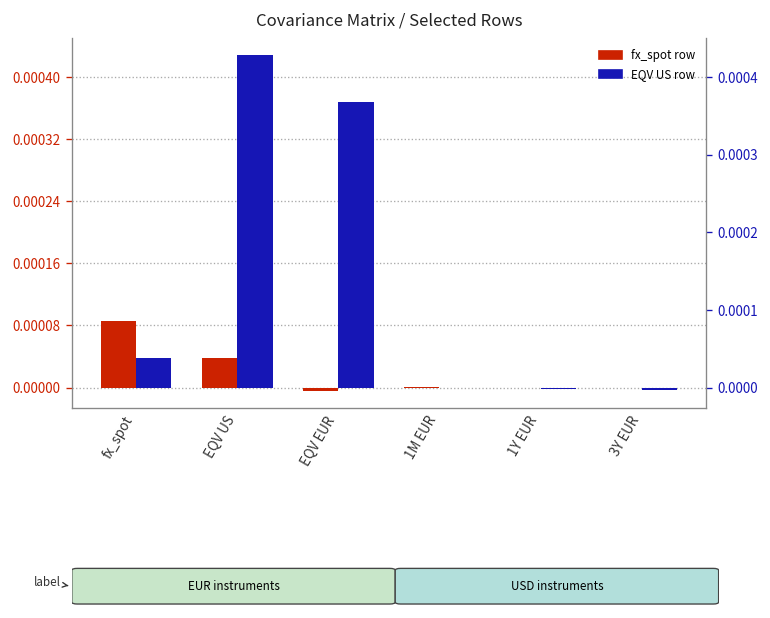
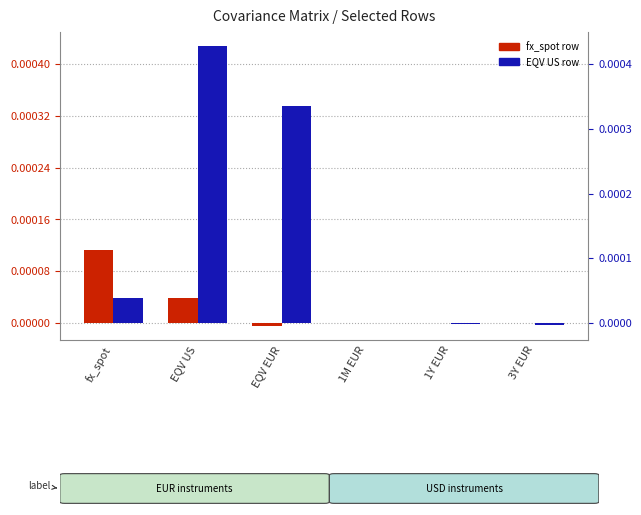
  {
    "fx_spot row": {
-     "fx_spot": 0.00009,
+     "fx_spot": 0.00011,
      "EQV US": 0.00004,
      "EQV EUR": 0.00000
    },
    "EQV US row": {
      "fx_spot": 0.00004,
      "EQV US": 0.00043,
-     "EQV EUR": 0.00037
+     "EQV EUR": 0.00034
    }
  }
